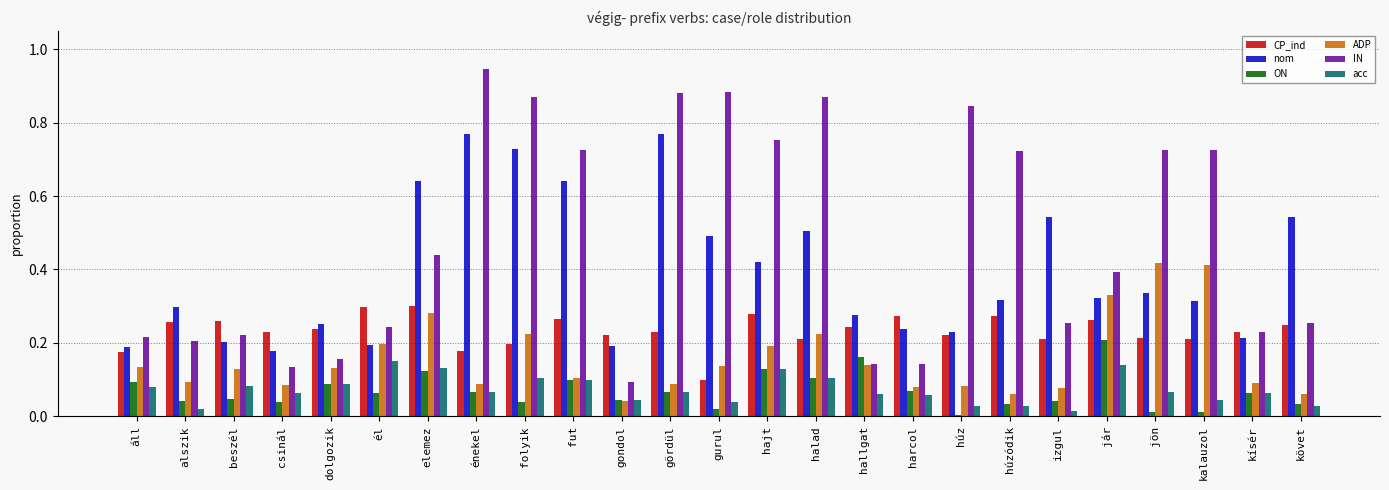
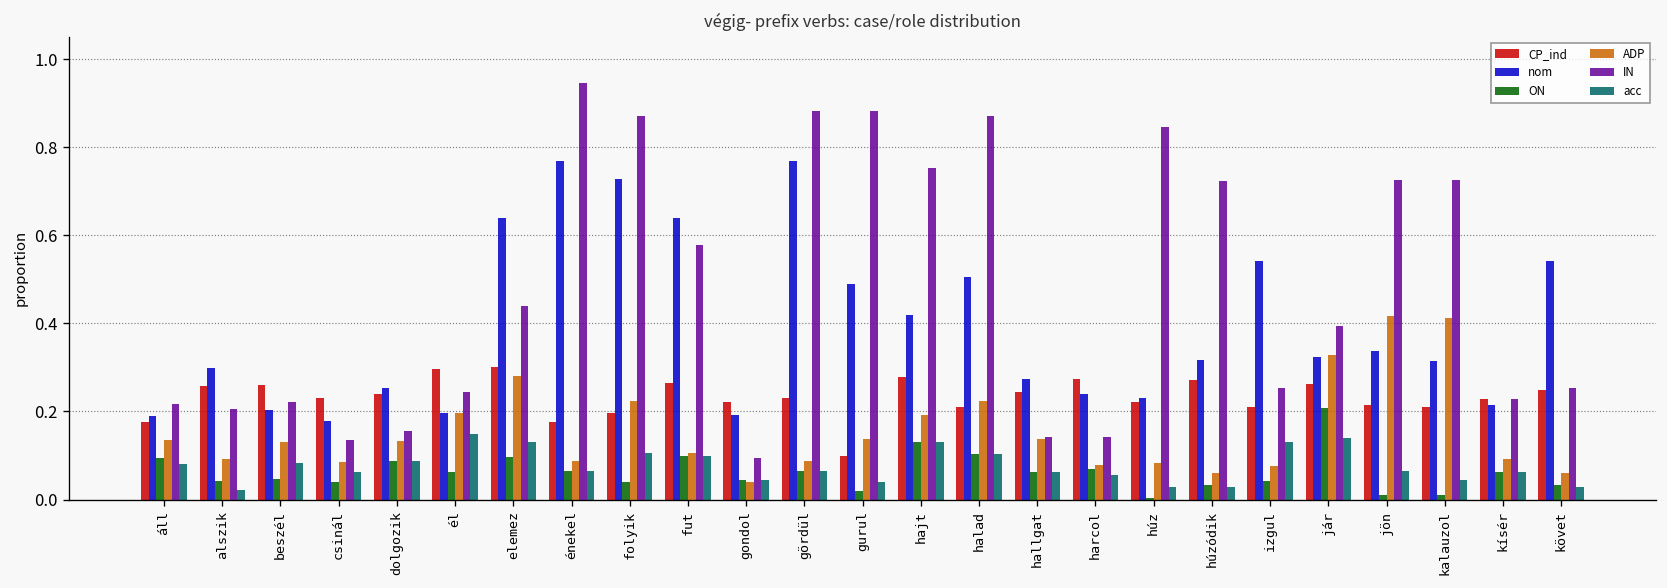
  {
    "CP_ind": {
      "áll": 0.18,
      "alszik": 0.26,
      "beszél": 0.26,
      "csinál": 0.23,
      "dolgozik": 0.24,
      "él": 0.30,
      "elemez": 0.30,
      "énekel": 0.18,
      "folyik": 0.20,
      "fut": 0.26,
      "gondol": 0.22,
      "gördül": 0.23,
      "gurul": 0.10,
      "hajt": 0.28,
      "halad": 0.21,
      "hallgat": 0.24,
      "harcol": 0.27,
      "húz": 0.22,
      "húzódik": 0.27,
      "izgul": 0.21,
      "jár": 0.26,
      "jön": 0.21,
      "kalauzol": 0.21,
      "kísér": 0.23,
      "követ": 0.25
    },
    "nom": {
      "áll": 0.19,
      "alszik": 0.30,
      "beszél": 0.20,
      "csinál": 0.18,
      "dolgozik": 0.25,
      "él": 0.20,
      "elemez": 0.64,
      "énekel": 0.77,
      "folyik": 0.73,
      "fut": 0.64,
      "gondol": 0.19,
      "gördül": 0.77,
      "gurul": 0.49,
      "hajt": 0.42,
      "halad": 0.51,
      "hallgat": 0.27,
      "harcol": 0.24,
      "húz": 0.23,
      "húzódik": 0.32,
      "izgul": 0.54,
      "jár": 0.32,
      "jön": 0.34,
      "kalauzol": 0.31,
      "kísér": 0.21,
      "követ": 0.54
    },
    "ON": {
      "áll": 0.09,
      "alszik": 0.04,
      "beszél": 0.05,
      "csinál": 0.04,
      "dolgozik": 0.09,
      "él": 0.06,
-     "elemez": 0.12,
+     "elemez": 0.10,
      "énekel": 0.07,
      "folyik": 0.04,
      "fut": 0.10,
      "gondol": 0.04,
      "gördül": 0.07,
      "gurul": 0.02,
      "hajt": 0.13,
      "halad": 0.10,
-     "hallgat": 0.16,
+     "hallgat": 0.06,
      "harcol": 0.07,
      "húzódik": 0.03,
      "izgul": 0.04,
      "jár": 0.21,
      "jön": 0.01,
      "kalauzol": 0.01,
      "kísér": 0.06,
      "követ": 0.03
    },
    "ADP": {
      "áll": 0.14,
      "alszik": 0.09,
      "beszél": 0.13,
      "csinál": 0.09,
      "dolgozik": 0.13,
      "él": 0.20,
      "elemez": 0.28,
      "énekel": 0.09,
      "folyik": 0.22,
      "fut": 0.11,
      "gondol": 0.04,
      "gördül": 0.09,
      "gurul": 0.14,
      "hajt": 0.19,
      "halad": 0.22,
      "hallgat": 0.14,
      "harcol": 0.08,
      "húz": 0.08,
      "húzódik": 0.06,
      "izgul": 0.08,
      "jár": 0.33,
      "jön": 0.42,
      "kalauzol": 0.41,
      "kísér": 0.09,
      "követ": 0.06
    },
    "IN": {
      "áll": 0.22,
      "alszik": 0.21,
      "beszél": 0.22,
      "csinál": 0.14,
      "dolgozik": 0.15,
      "él": 0.24,
      "elemez": 0.44,
      "énekel": 0.95,
      "folyik": 0.87,
-     "fut": 0.73,
+     "fut": 0.58,
      "gondol": 0.09,
      "gördül": 0.88,
      "gurul": 0.88,
      "hajt": 0.75,
      "halad": 0.87,
      "hallgat": 0.14,
      "harcol": 0.14,
      "húz": 0.85,
      "húzódik": 0.72,
      "izgul": 0.25,
      "jár": 0.39,
      "jön": 0.72,
      "kalauzol": 0.72,
      "kísér": 0.23,
      "követ": 0.25
    },
    "acc": {
      "áll": 0.08,
      "alszik": 0.02,
      "beszél": 0.08,
      "csinál": 0.06,
      "dolgozik": 0.09,
      "él": 0.15,
      "elemez": 0.13,
      "énekel": 0.07,
      "folyik": 0.10,
      "fut": 0.10,
      "gondol": 0.04,
      "gördül": 0.07,
      "gurul": 0.04,
      "hajt": 0.13,
      "halad": 0.10,
      "hallgat": 0.06,
      "harcol": 0.06,
      "húz": 0.03,
      "húzódik": 0.03,
-     "izgul": 0.01,
+     "izgul": 0.13,
      "jár": 0.14,
      "jön": 0.07,
      "kalauzol": 0.04,
      "kísér": 0.06,
      "követ": 0.03
    }
  }
